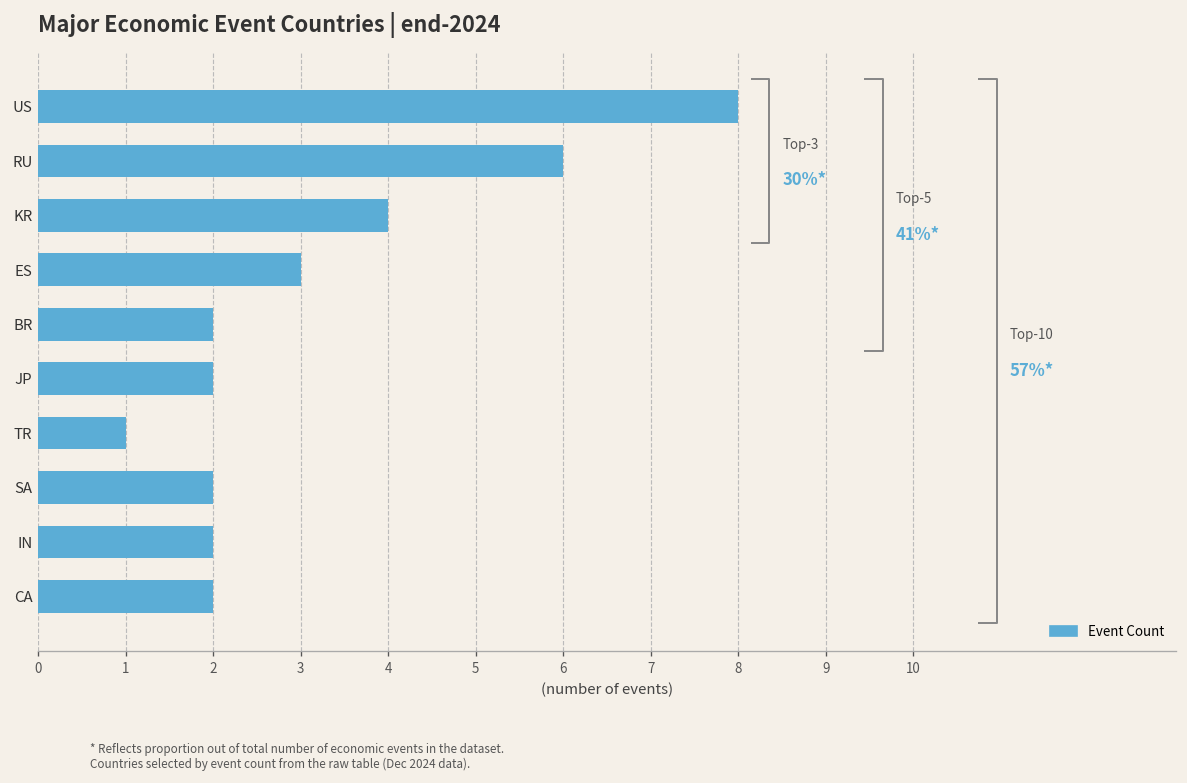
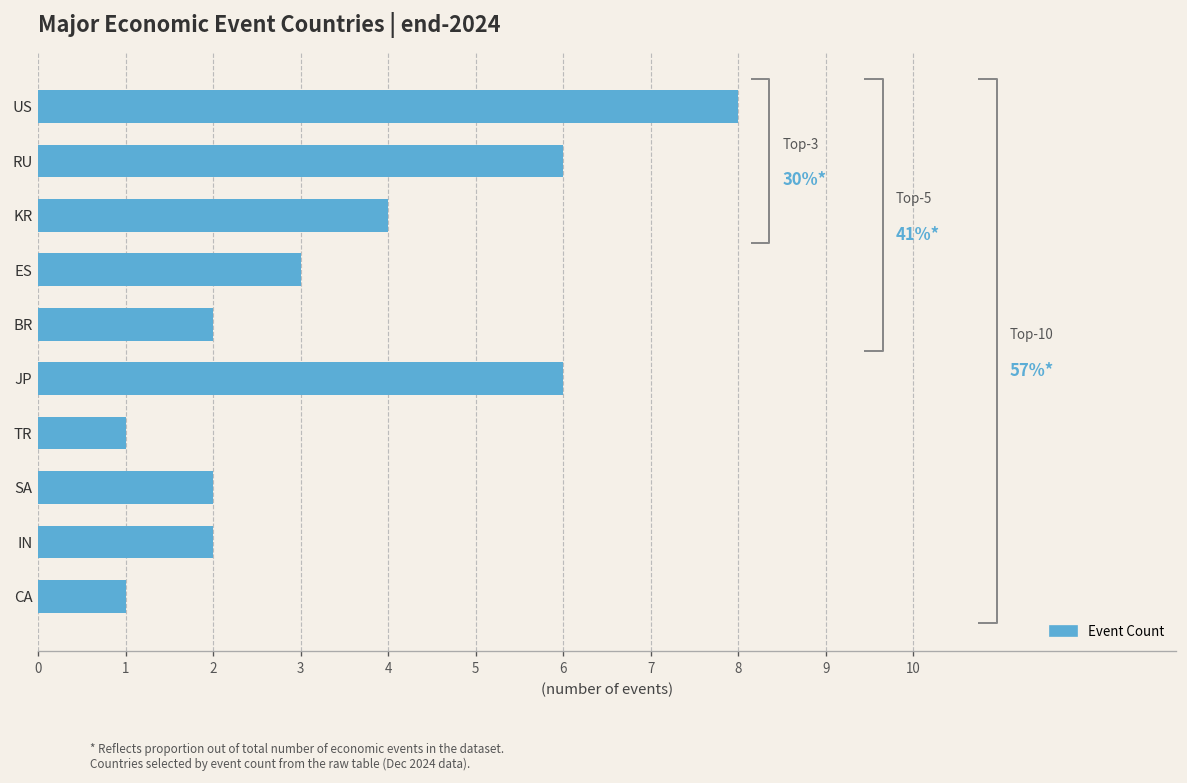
  {
    "Event Count": {
      "US": 8,
      "RU": 6,
      "KR": 4,
      "ES": 3,
      "BR": 2,
-     "JP": 2,
+     "JP": 6,
      "TR": 1,
      "SA": 2,
      "IN": 2,
-     "CA": 2
+     "CA": 1
    }
  }
